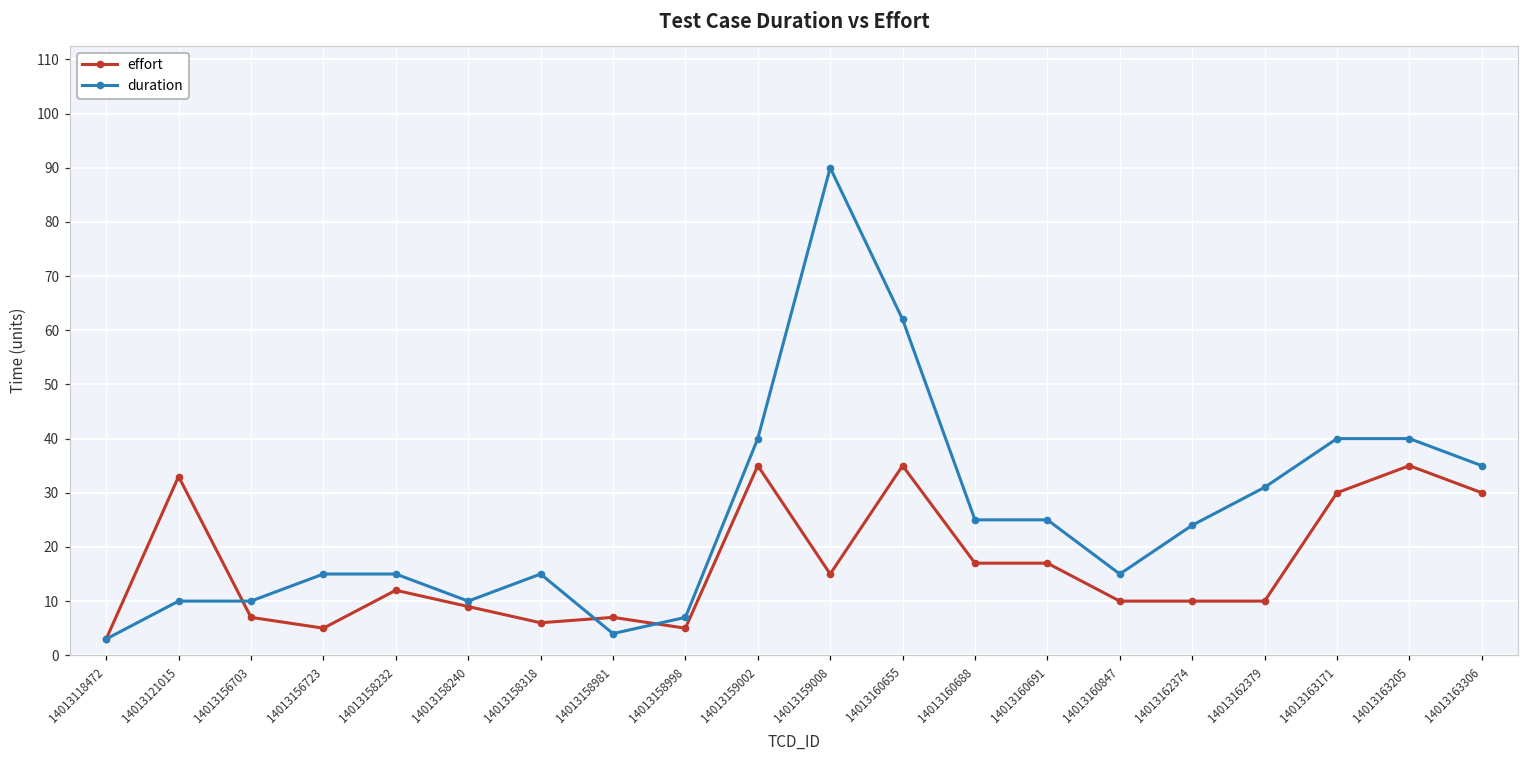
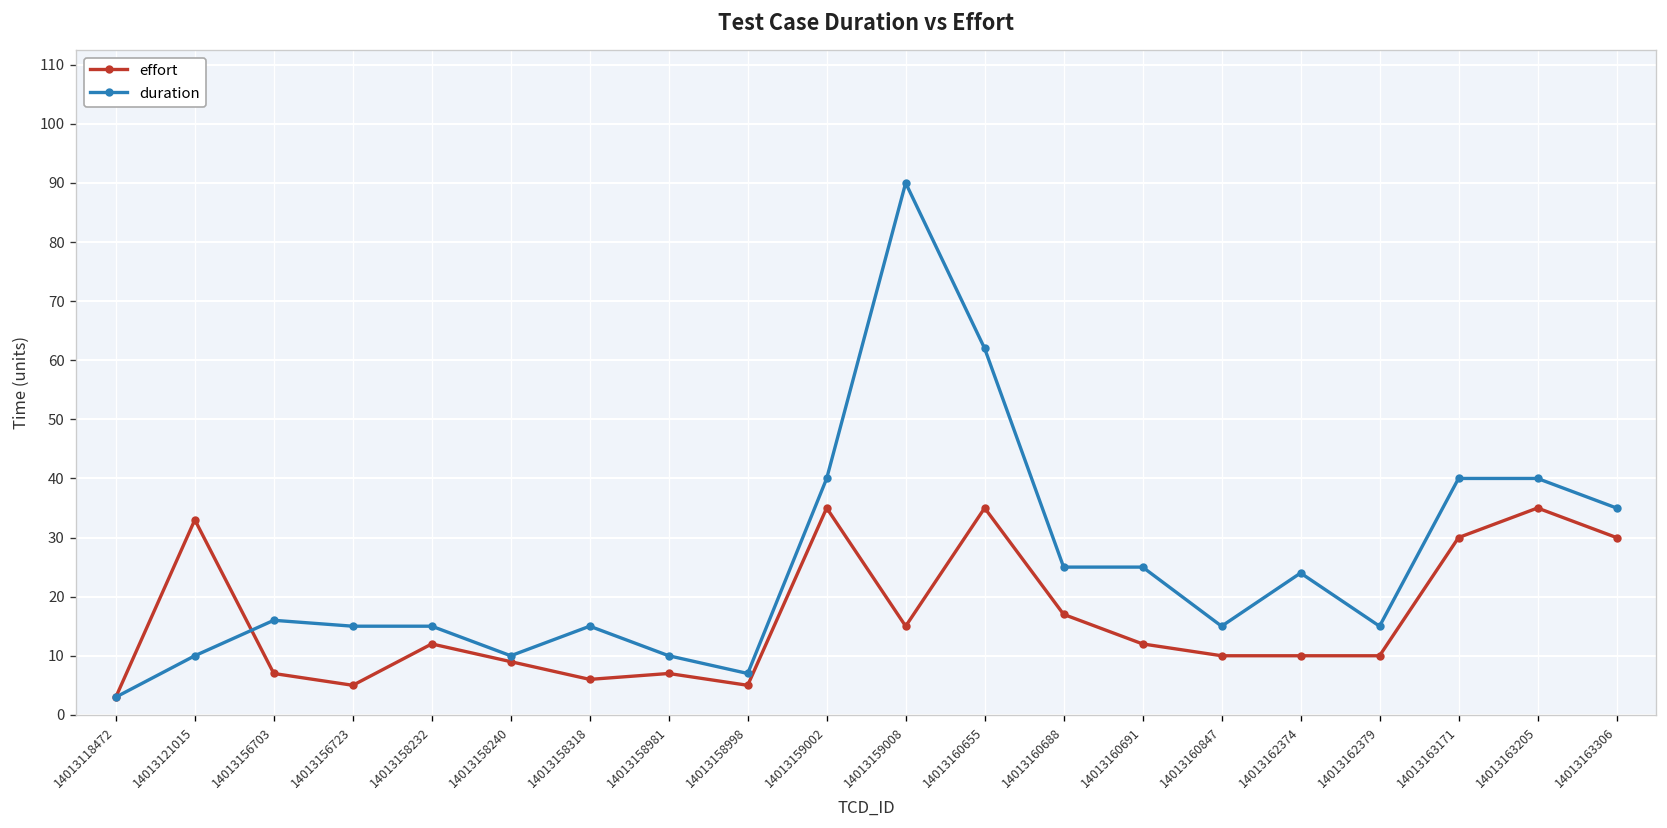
  {
    "effort": {
      "14013121015": 33,
      "14013156703": 7,
      "14013156723": 5,
      "14013158232": 12,
      "14013158240": 9,
      "14013158318": 6,
      "14013158981": 7,
      "14013158998": 5,
      "14013159002": 35,
      "14013159008": 15,
      "14013160655": 35,
      "14013160688": 17,
-     "14013160691": 17,
+     "14013160691": 12,
      "14013160847": 10,
      "14013162374": 10,
      "14013162379": 10,
      "14013163171": 30,
      "14013163205": 35,
      "14013163306": 30
    },
    "duration": {
      "14013121015": 10,
-     "14013156703": 10,
+     "14013156703": 16,
      "14013156723": 15,
      "14013158232": 15,
      "14013158240": 10,
      "14013158318": 15,
-     "14013158981": 4,
+     "14013158981": 10,
      "14013158998": 7,
      "14013159002": 40,
      "14013159008": 90,
      "14013160655": 62,
      "14013160688": 25,
      "14013160691": 25,
      "14013160847": 15,
      "14013162374": 24,
-     "14013162379": 31,
+     "14013162379": 15,
      "14013163171": 40,
      "14013163205": 40,
      "14013163306": 35
    }
  }
